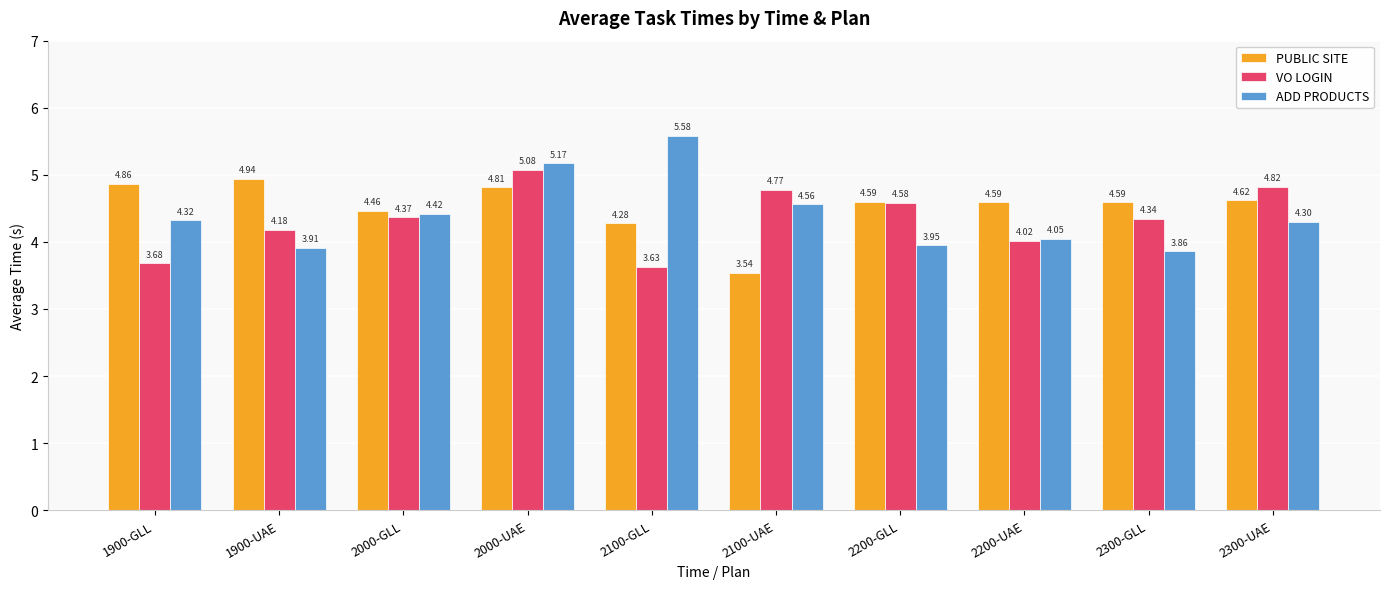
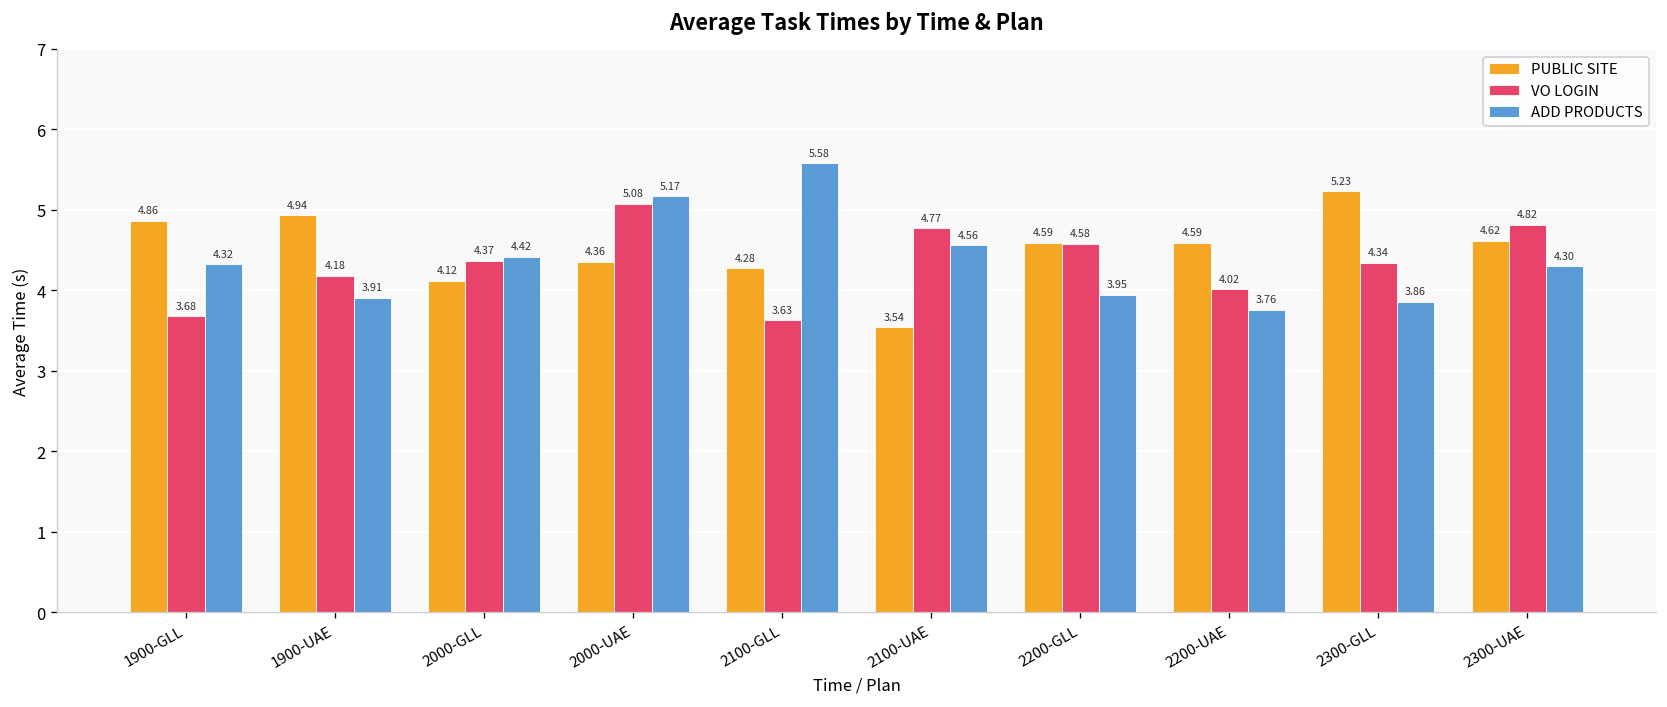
  {
    "PUBLIC SITE": {
      "1900-GLL": 4.86,
      "1900-UAE": 4.94,
-     "2000-GLL": 4.46,
-     "2000-UAE": 4.81,
+     "2000-GLL": 4.12,
+     "2000-UAE": 4.36,
      "2100-GLL": 4.28,
      "2100-UAE": 3.54,
      "2200-GLL": 4.59,
      "2200-UAE": 4.59,
-     "2300-GLL": 4.59,
+     "2300-GLL": 5.23,
      "2300-UAE": 4.62
    },
    "VO LOGIN": {
      "1900-GLL": 3.68,
      "1900-UAE": 4.18,
      "2000-GLL": 4.37,
      "2000-UAE": 5.08,
      "2100-GLL": 3.63,
      "2100-UAE": 4.77,
      "2200-GLL": 4.58,
      "2200-UAE": 4.02,
      "2300-GLL": 4.34,
      "2300-UAE": 4.82
    },
    "ADD PRODUCTS": {
      "1900-GLL": 4.32,
      "1900-UAE": 3.91,
      "2000-GLL": 4.42,
      "2000-UAE": 5.17,
      "2100-GLL": 5.58,
      "2100-UAE": 4.56,
      "2200-GLL": 3.95,
-     "2200-UAE": 4.05,
+     "2200-UAE": 3.76,
      "2300-GLL": 3.86,
      "2300-UAE": 4.30
    }
  }
